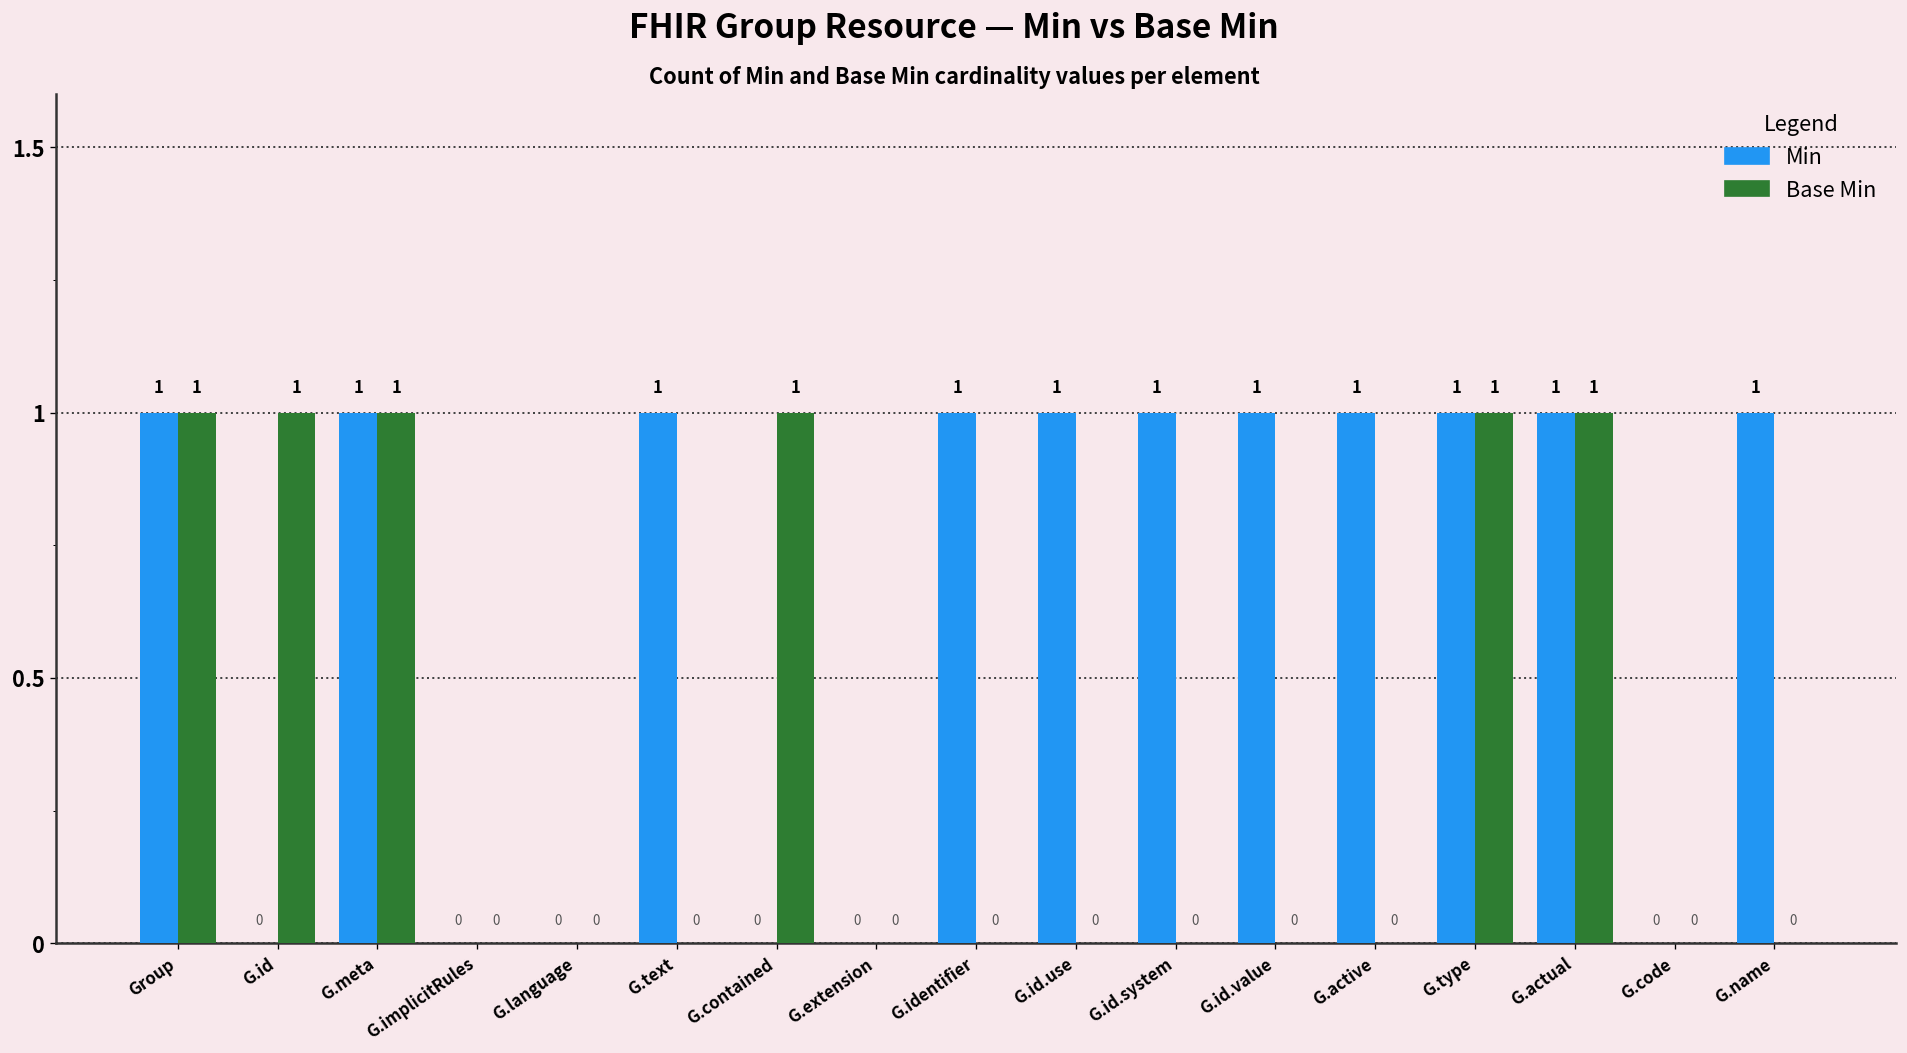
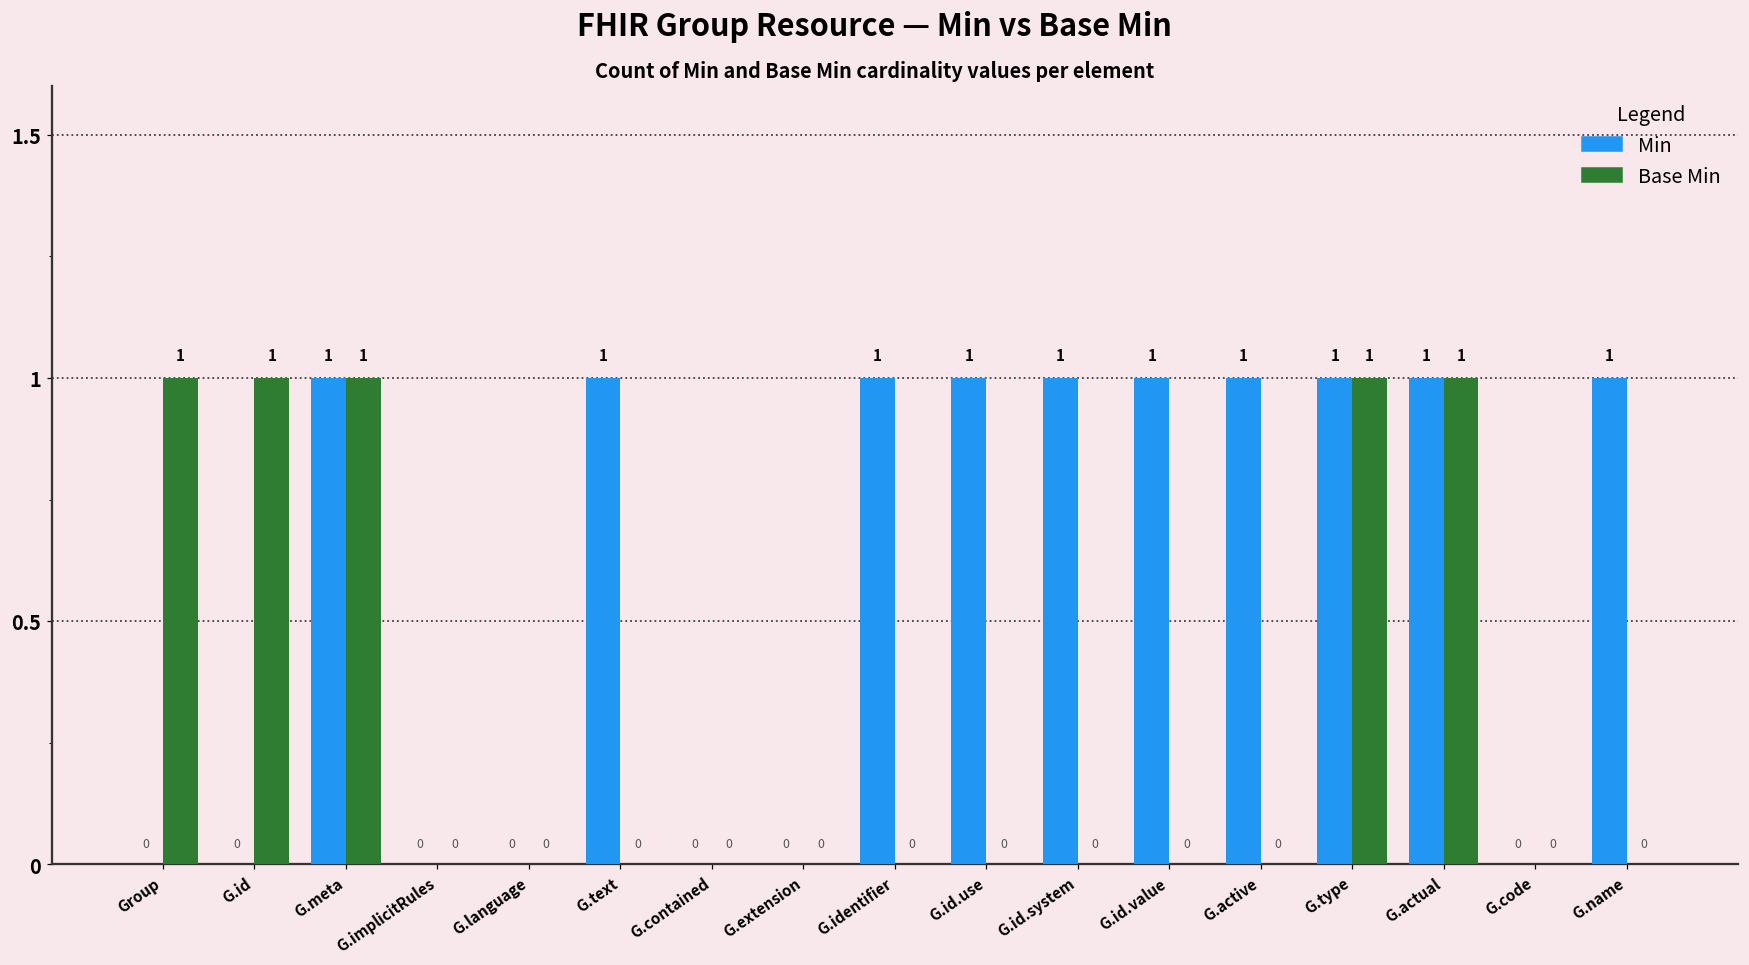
  {
    "Min": {
-     "Group": 1,
+     "Group": 0,
      "G.id": 0,
      "G.meta": 1,
      "G.implicitRules": 0,
      "G.language": 0,
      "G.text": 1,
      "G.contained": 0,
      "G.extension": 0,
      "G.identifier": 1,
      "G.id.use": 1,
      "G.id.system": 1,
      "G.id.value": 1,
      "G.active": 1,
      "G.type": 1,
      "G.actual": 1,
      "G.code": 0,
      "G.name": 1
    },
    "Base Min": {
      "Group": 1,
      "G.id": 1,
      "G.meta": 1,
      "G.implicitRules": 0,
      "G.language": 0,
      "G.text": 0,
-     "G.contained": 1,
+     "G.contained": 0,
      "G.extension": 0,
      "G.identifier": 0,
      "G.id.use": 0,
      "G.id.system": 0,
      "G.id.value": 0,
      "G.active": 0,
      "G.type": 1,
      "G.actual": 1,
      "G.code": 0,
      "G.name": 0
    }
  }
